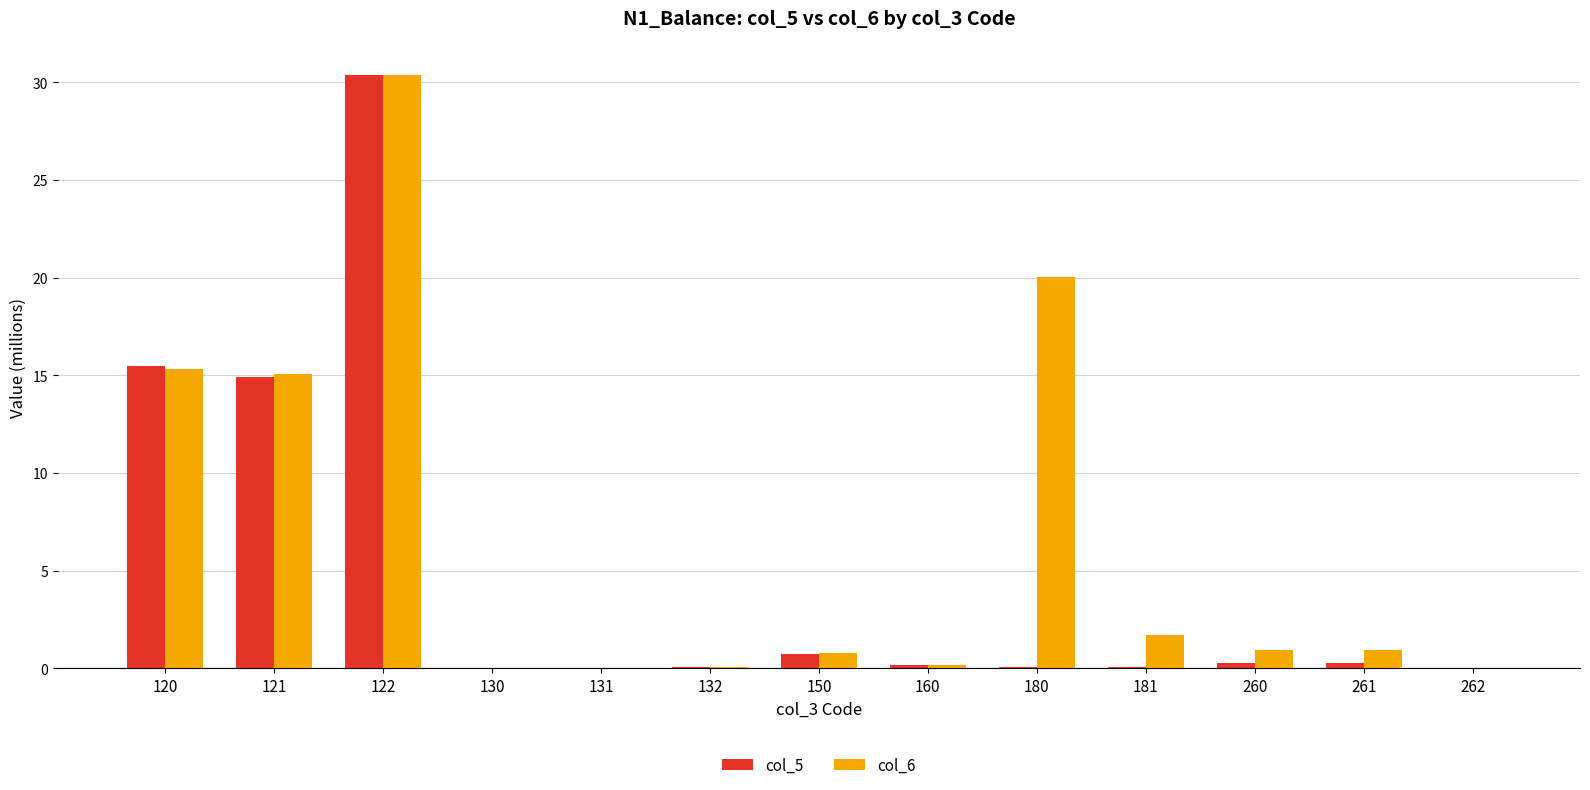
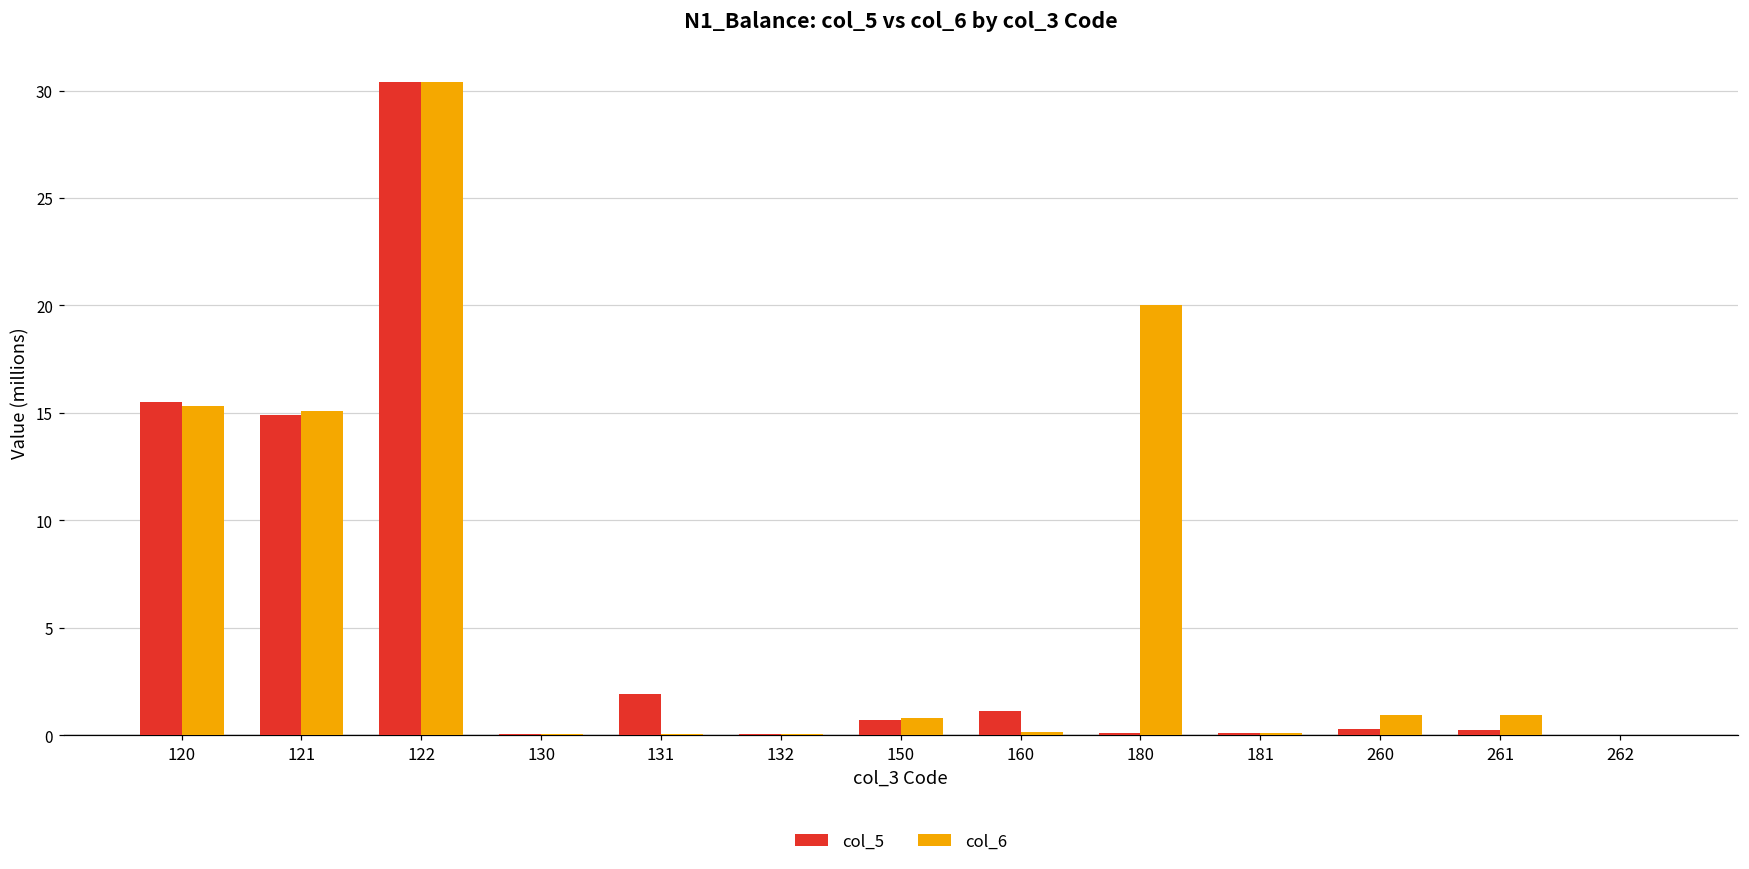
  {
    "col_5": {
      "120": 15.5,
      "121": 14.9,
      "122": 30.4,
-     "131": 0.0,
+     "131": 1.9,
      "150": 0.7,
-     "160": 0.2,
+     "160": 1.1,
      "260": 0.3,
      "261": 0.3
    },
    "col_6": {
      "120": 15.3,
      "121": 15.1,
      "122": 30.4,
      "150": 0.8,
      "160": 0.2,
      "180": 20.0,
-     "181": 1.7,
+     "181": 0.1,
      "260": 0.9,
      "261": 0.9
    }
  }
